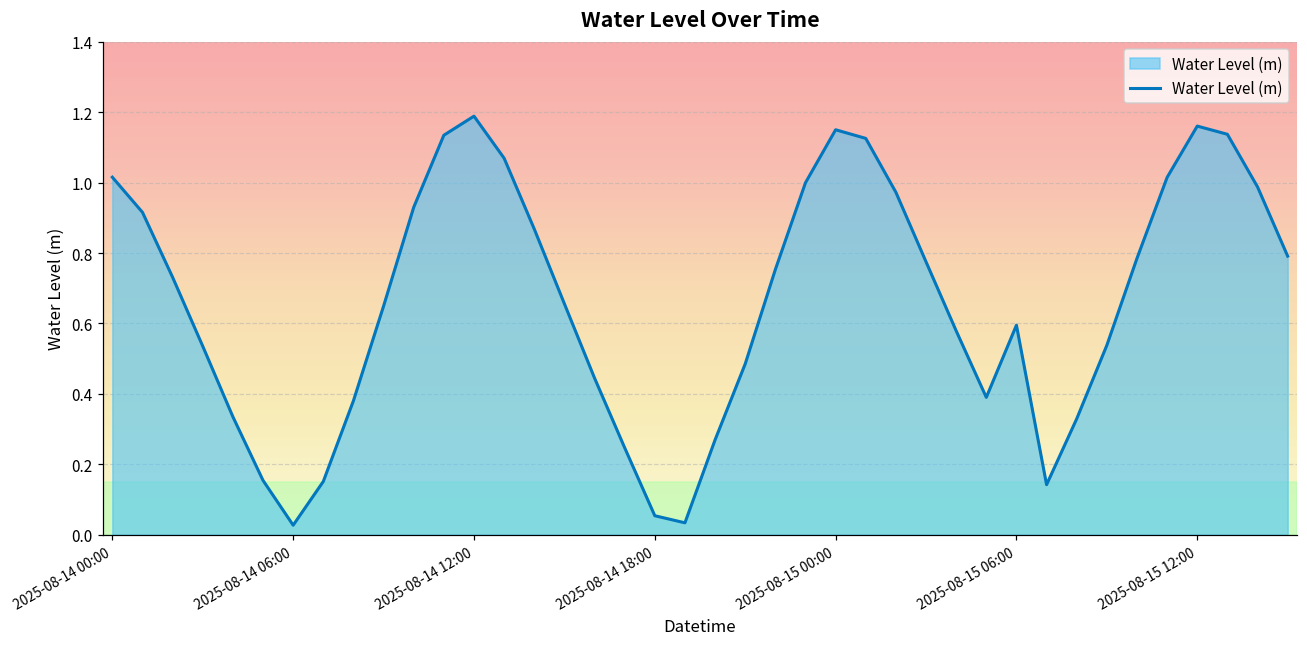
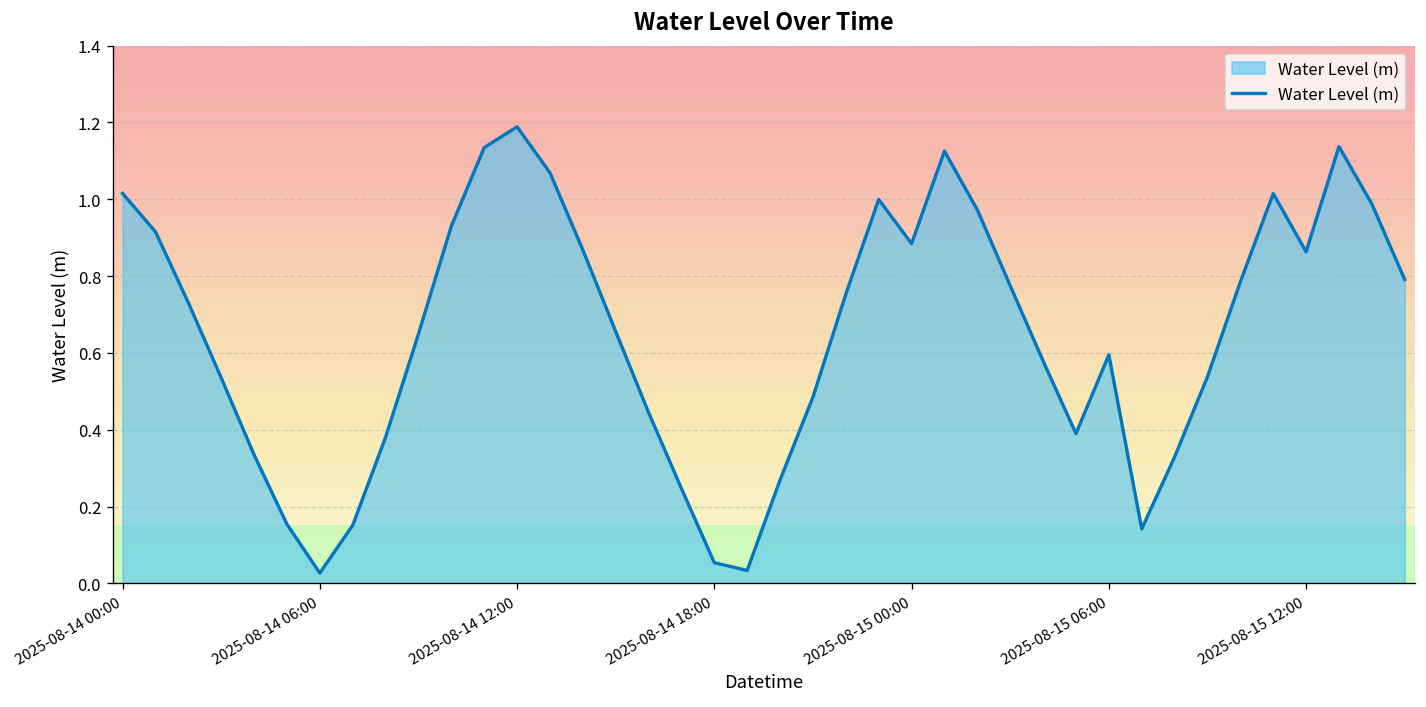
  {
    "2025-08-14 00:00": 1.02,
    "2025-08-14 12:00": 1.19,
-   "2025-08-15 00:00": 1.15,
+   "2025-08-15 00:00": 0.88,
    "2025-08-15 06:00": 0.60,
-   "2025-08-15 12:00": 1.16
+   "2025-08-15 12:00": 0.86
  }
